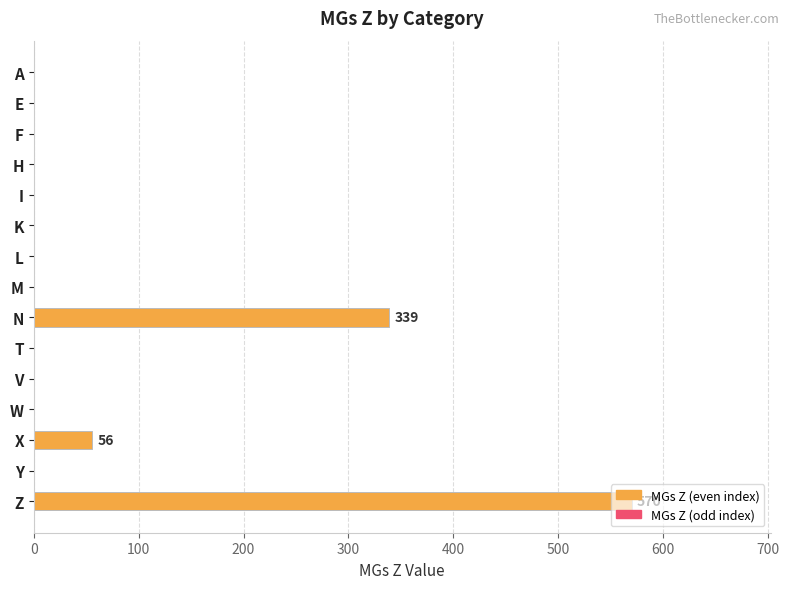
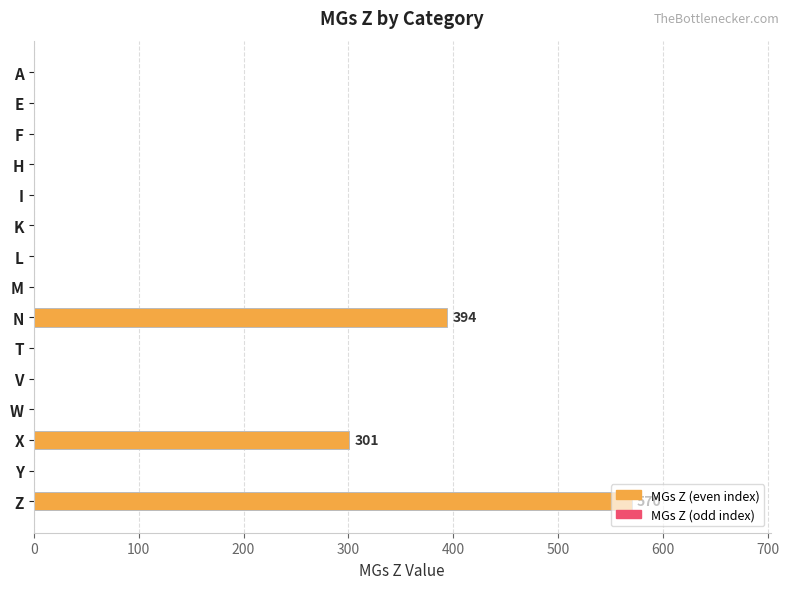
  {
-   "N": 339,
-   "X": 56
+   "N": 394,
+   "X": 301
  }
